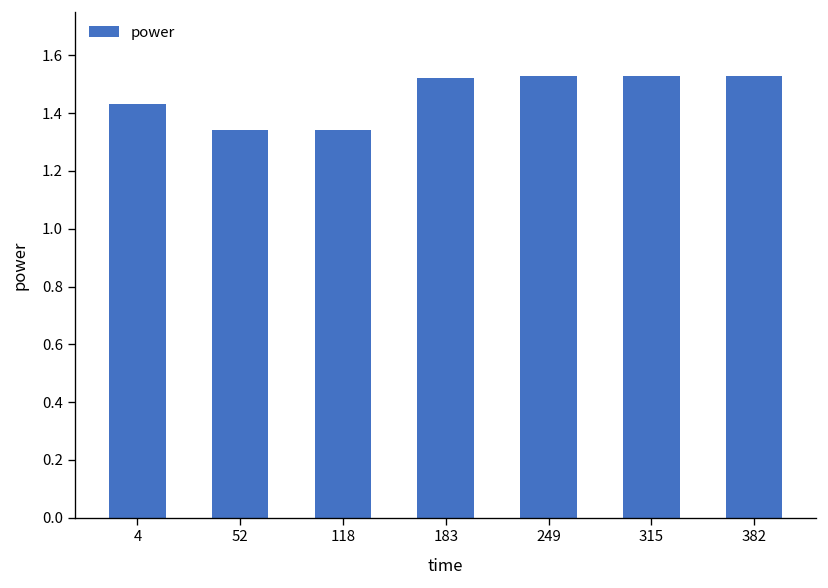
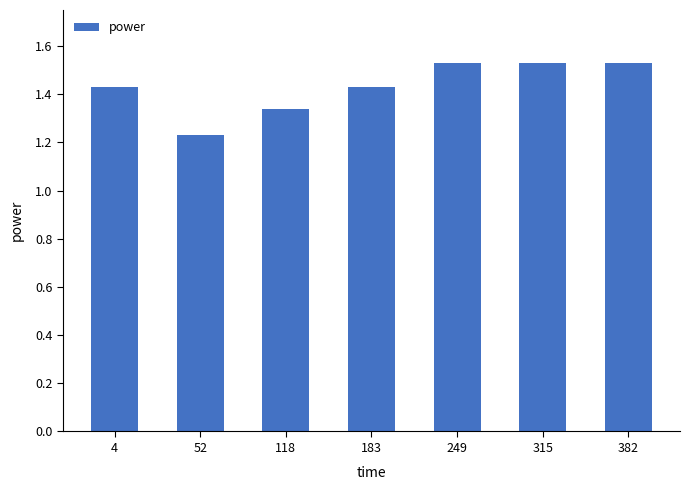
  {
    "4": 1.43,
-   "52": 1.34,
+   "52": 1.23,
    "118": 1.34,
-   "183": 1.52,
+   "183": 1.43,
    "249": 1.53,
    "315": 1.53,
    "382": 1.53
  }
